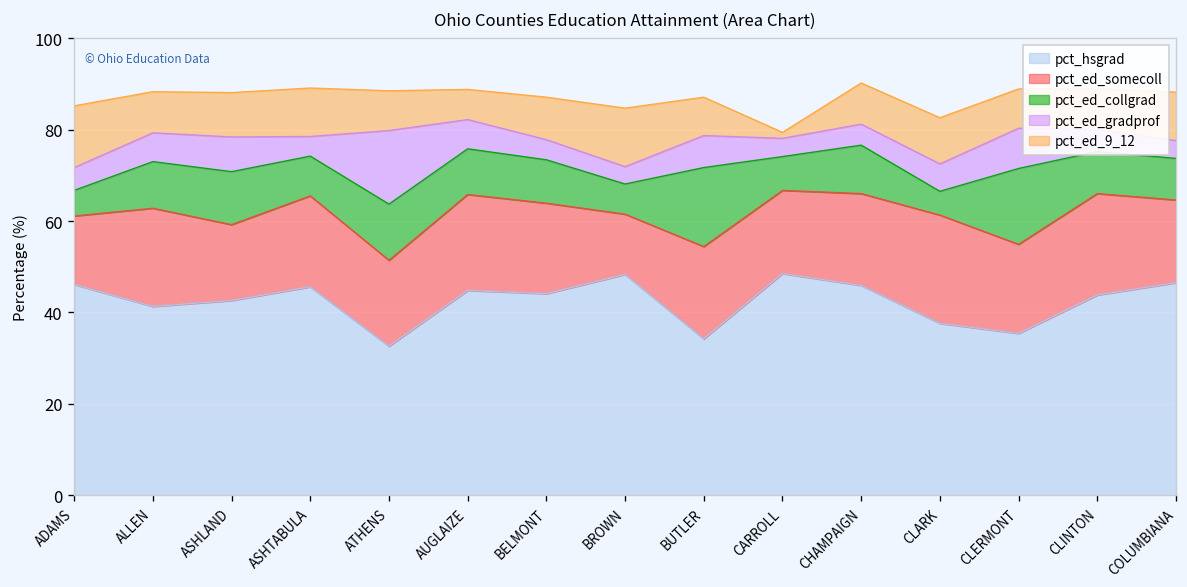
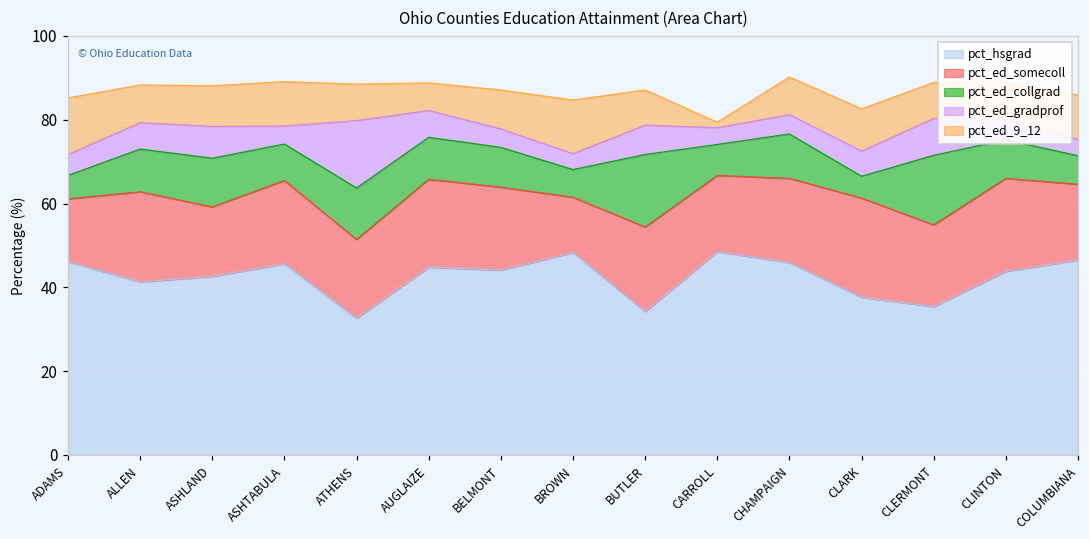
  {
    "pct_hsgrad": {
      "ADAMS": 46,
      "ALLEN": 41,
      "ASHLAND": 43,
      "ASHTABULA": 46,
      "ATHENS": 33,
      "AUGLAIZE": 45,
      "BELMONT": 44,
      "BROWN": 48,
      "BUTLER": 34,
      "CARROLL": 49,
      "CHAMPAIGN": 46,
      "CLARK": 38,
      "CLERMONT": 35,
      "CLINTON": 44,
      "COLUMBIANA": 47
    },
    "pct_ed_somecoll": {
      "ADAMS": 15,
      "ALLEN": 22,
      "ASHLAND": 17,
      "ASHTABULA": 20,
      "ATHENS": 19,
      "AUGLAIZE": 21,
      "BELMONT": 20,
      "BROWN": 13,
      "BUTLER": 20,
      "CARROLL": 18,
      "CHAMPAIGN": 20,
      "CLARK": 24,
      "CLERMONT": 20,
      "CLINTON": 22,
      "COLUMBIANA": 18
    },
    "pct_ed_collgrad": {
      "ADAMS": 6,
      "ALLEN": 10,
      "ASHLAND": 12,
      "ASHTABULA": 9,
      "ATHENS": 12,
      "AUGLAIZE": 10,
      "BELMONT": 10,
      "BROWN": 7,
      "BUTLER": 17,
      "CARROLL": 7,
      "CHAMPAIGN": 11,
      "CLARK": 5,
      "CLERMONT": 17,
      "CLINTON": 9,
-     "COLUMBIANA": 9
+     "COLUMBIANA": 7
    },
    "pct_ed_gradprof": {
      "ADAMS": 5,
      "ALLEN": 6,
      "ASHLAND": 8,
      "ASHTABULA": 4,
      "ATHENS": 16,
      "AUGLAIZE": 6,
      "BELMONT": 4,
      "BROWN": 4,
      "BUTLER": 7,
      "CARROLL": 4,
      "CHAMPAIGN": 5,
      "CLARK": 6,
      "CLERMONT": 9,
      "COLUMBIANA": 4
    },
    "pct_ed_9_12": {
      "ADAMS": 14,
      "ALLEN": 9,
      "ASHLAND": 10,
      "ASHTABULA": 11,
      "ATHENS": 9,
      "AUGLAIZE": 7,
      "BELMONT": 9,
      "BROWN": 13,
      "BUTLER": 8,
      "CARROLL": 1,
      "CHAMPAIGN": 9,
      "CLARK": 10,
      "CLERMONT": 9,
      "COLUMBIANA": 11
    }
  }
